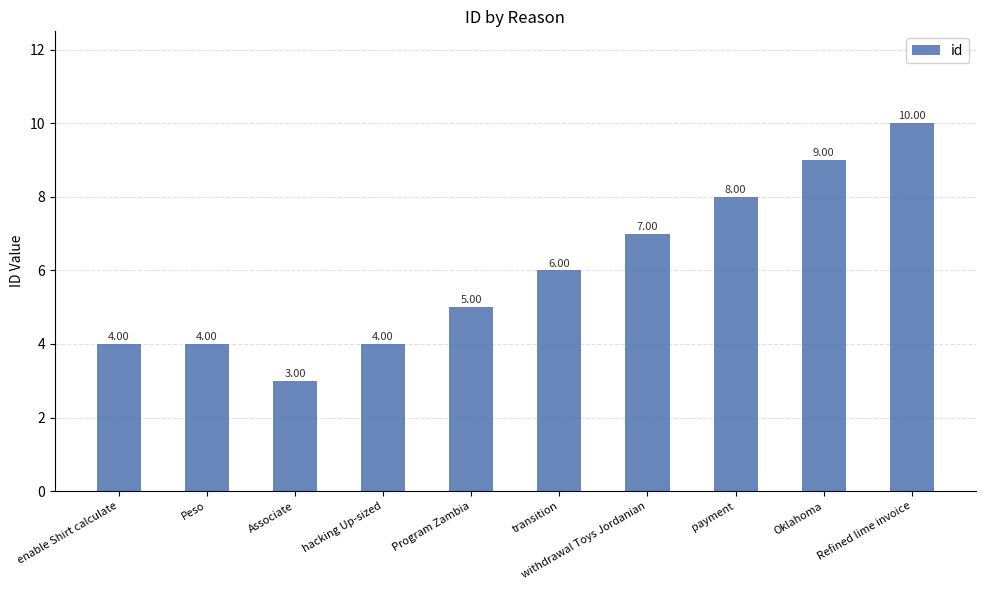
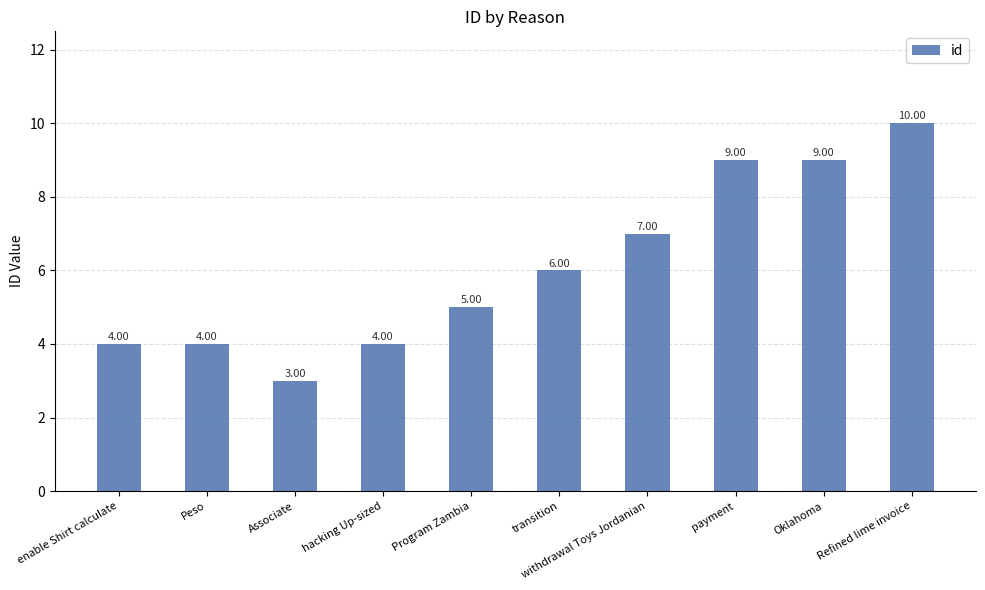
  {
    "enable Shirt calculate": 4.00,
    "Peso": 4.00,
    "Associate": 3.00,
    "hacking Up-sized": 4.00,
    "Program Zambia": 5.00,
    "transition": 6.00,
    "withdrawal Toys Jordanian": 7.00,
-   "payment": 8.00,
+   "payment": 9.00,
    "Oklahoma": 9.00,
    "Refined lime invoice": 10.00
  }
